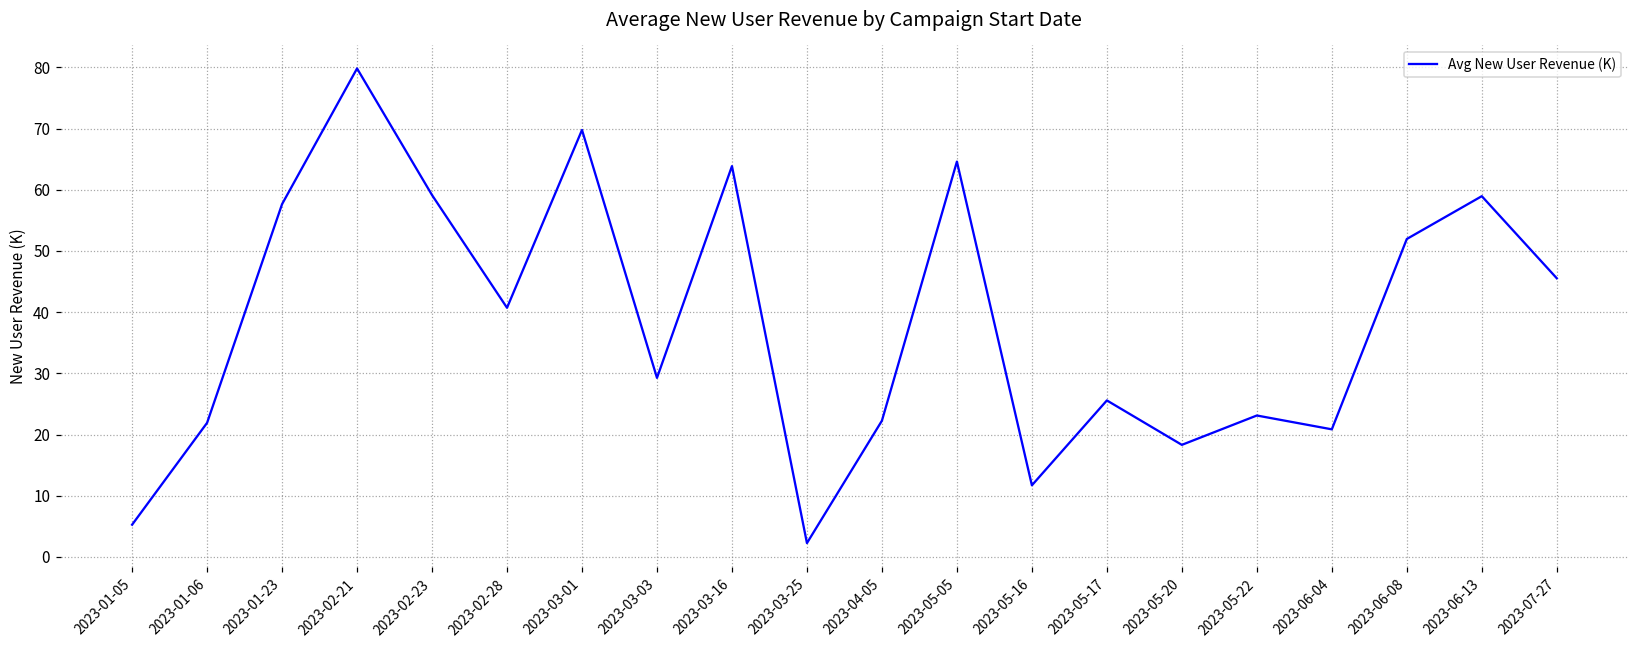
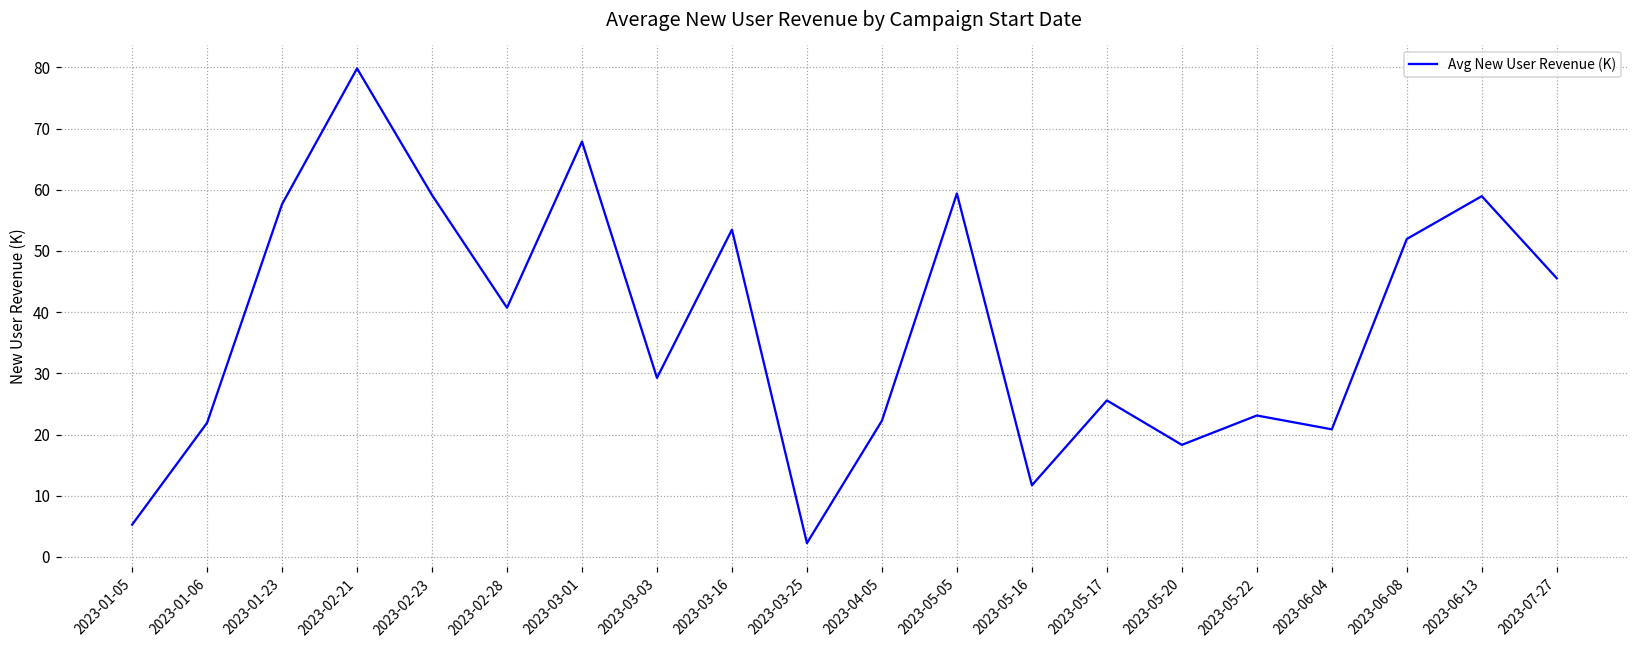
  {
    "2023-01-05": 5,
    "2023-01-06": 22,
    "2023-01-23": 58,
    "2023-02-21": 80,
    "2023-02-23": 59,
    "2023-02-28": 41,
-   "2023-03-01": 70,
+   "2023-03-01": 68,
    "2023-03-03": 29,
-   "2023-03-16": 64,
+   "2023-03-16": 53,
    "2023-03-25": 2,
    "2023-04-05": 22,
-   "2023-05-05": 65,
+   "2023-05-05": 59,
    "2023-05-16": 12,
    "2023-05-17": 26,
    "2023-05-20": 18,
    "2023-05-22": 23,
    "2023-06-04": 21,
    "2023-06-08": 52,
    "2023-06-13": 59,
    "2023-07-27": 46
  }
